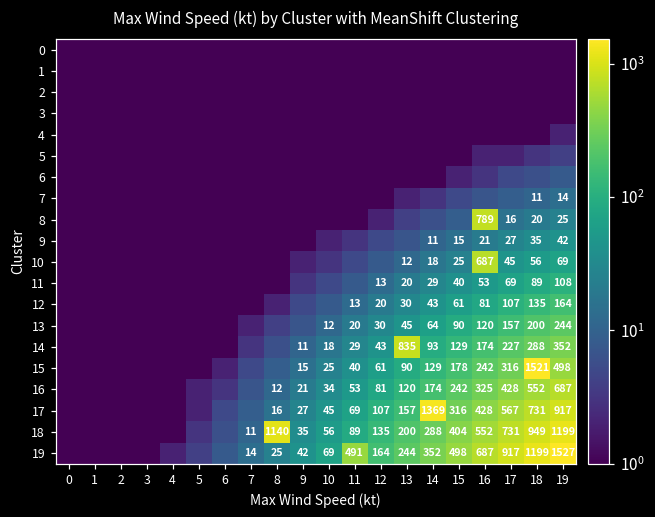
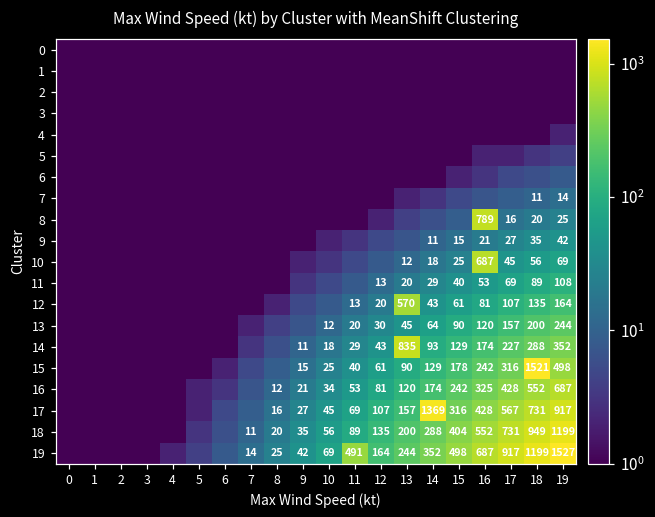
  {
    "7": {
      "18": 11,
      "19": 14
    },
    "8": {
      "16": 789,
      "17": 16,
      "18": 20,
      "19": 25
    },
    "9": {
      "14": 11,
      "15": 15,
      "16": 21,
      "17": 27,
      "18": 35,
      "19": 42
    },
    "10": {
      "13": 12,
      "14": 18,
      "15": 25,
      "16": 687,
      "17": 45,
      "18": 56,
      "19": 69
    },
    "11": {
      "12": 13,
      "13": 20,
      "14": 29,
      "15": 40,
      "16": 53,
      "17": 69,
      "18": 89,
      "19": 108
    },
    "12": {
      "11": 13,
      "12": 20,
-     "13": 30,
+     "13": 570,
      "14": 43,
      "15": 61,
      "16": 81,
      "17": 107,
      "18": 135,
      "19": 164
    },
    "13": {
      "10": 12,
      "11": 20,
      "12": 30,
      "13": 45,
      "14": 64,
      "15": 90,
      "16": 120,
      "17": 157,
      "18": 200,
      "19": 244
    },
    "14": {
      "9": 11,
      "10": 18,
      "11": 29,
      "12": 43,
      "13": 835,
      "14": 93,
      "15": 129,
      "16": 174,
      "17": 227,
      "18": 288,
      "19": 352
    },
    "15": {
      "9": 15,
      "10": 25,
      "11": 40,
      "12": 61,
      "13": 90,
      "14": 129,
      "15": 178,
      "16": 242,
      "17": 316,
      "18": 1521,
      "19": 498
    },
    "16": {
      "8": 12,
      "9": 21,
      "10": 34,
      "11": 53,
      "12": 81,
      "13": 120,
      "14": 174,
      "15": 242,
      "16": 325,
      "17": 428,
      "18": 552,
      "19": 687
    },
    "17": {
      "8": 16,
      "9": 27,
      "10": 45,
      "11": 69,
      "12": 107,
      "13": 157,
      "14": 1369,
      "15": 316,
      "16": 428,
      "17": 567,
      "18": 731,
      "19": 917
    },
    "18": {
      "7": 11,
-     "8": 1140,
+     "8": 20,
      "9": 35,
      "10": 56,
      "11": 89,
      "12": 135,
      "13": 200,
      "14": 288,
      "15": 404,
      "16": 552,
      "17": 731,
      "18": 949,
      "19": 1199
    },
    "19": {
      "7": 14,
      "8": 25,
      "9": 42,
      "10": 69,
      "11": 491,
      "12": 164,
      "13": 244,
      "14": 352,
      "15": 498,
      "16": 687,
      "17": 917,
      "18": 1199,
      "19": 1527
    }
  }
